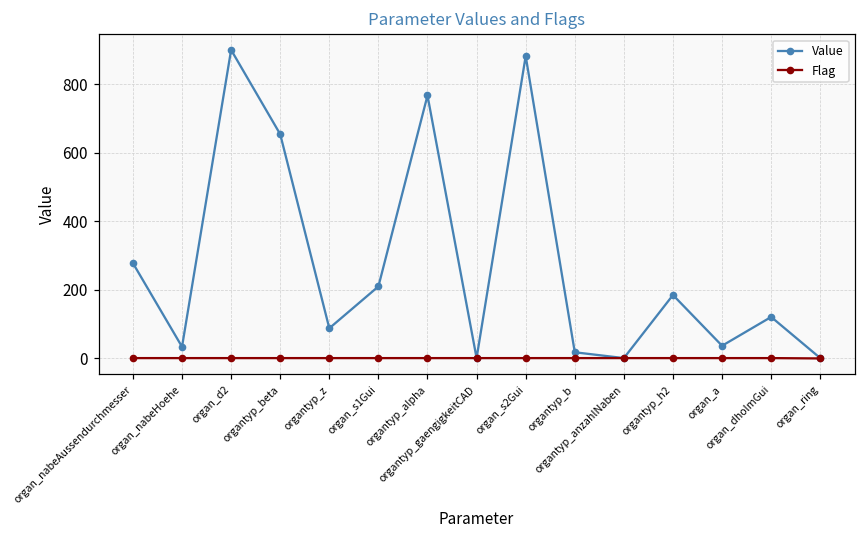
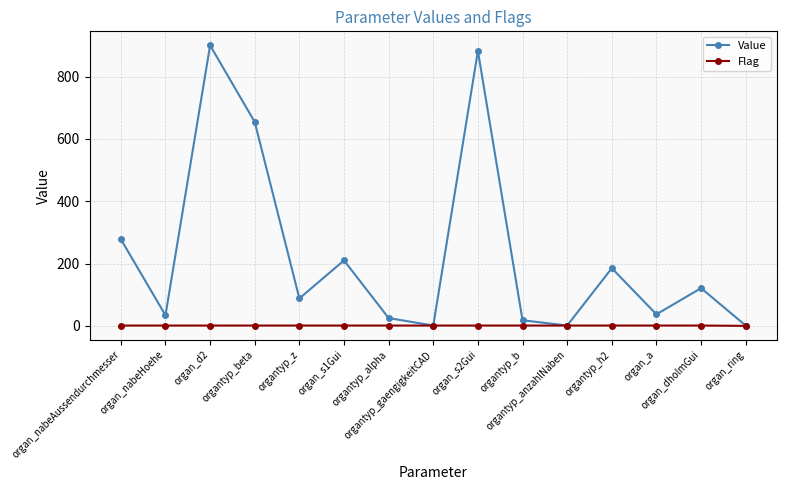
  {
    "Value": {
      "organ_nabeAussendurchmesser": 280,
      "organ_nabeHoehe": 30,
      "organ_d2": 900,
      "organtyp_beta": 650,
      "organtyp_z": 90,
      "organ_s1Gui": 210,
-     "organtyp_alpha": 770,
+     "organtyp_alpha": 30,
      "organ_s2Gui": 880,
      "organtyp_b": 20,
      "organtyp_h2": 190,
      "organ_a": 40,
      "organ_dholmGui": 120
    },
    "Flag": {
      "organ_nabeAussendurchmesser": 0,
      "organ_nabeHoehe": 0,
      "organ_d2": 0,
      "organtyp_beta": 0,
      "organtyp_z": 0,
      "organ_s1Gui": 0,
      "organtyp_alpha": 0,
      "organ_s2Gui": 0,
      "organtyp_b": 0,
      "organtyp_h2": 0,
      "organ_a": 0,
      "organ_dholmGui": 0
    }
  }
